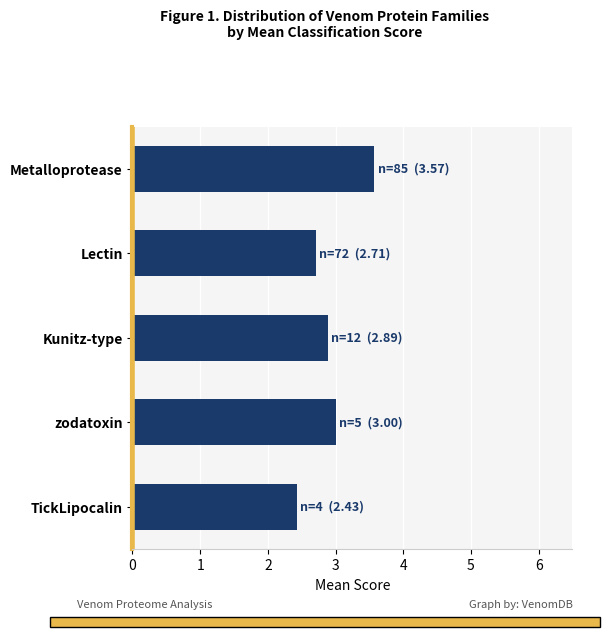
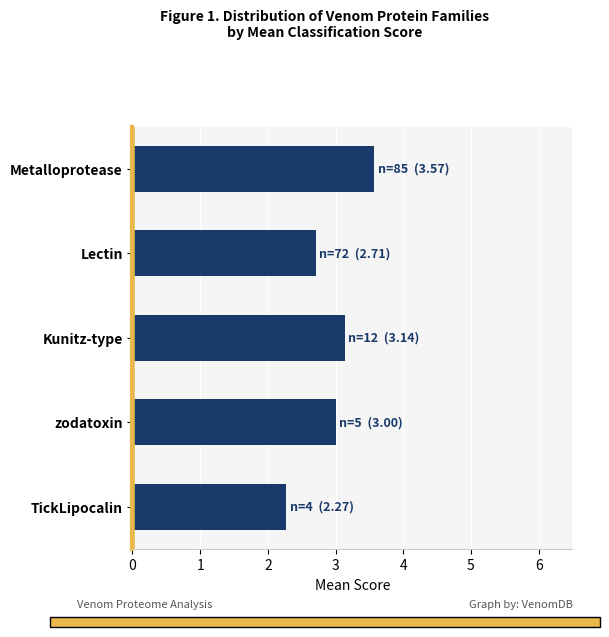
  {
    "Metalloprotease": "(3.57)",
    "Lectin": "(2.71)",
-   "Kunitz-type": "(2.89)",
+   "Kunitz-type": "(3.14)",
    "zodatoxin": "(3.00)",
-   "TickLipocalin": "(2.43)"
+   "TickLipocalin": "(2.27)"
  }
